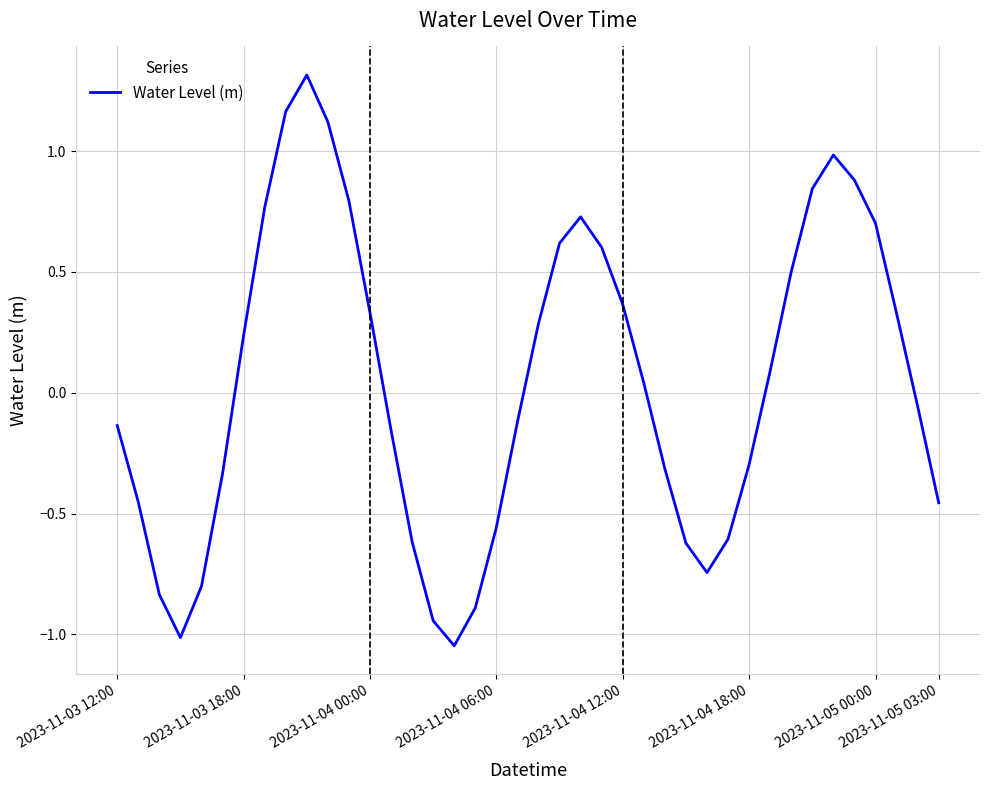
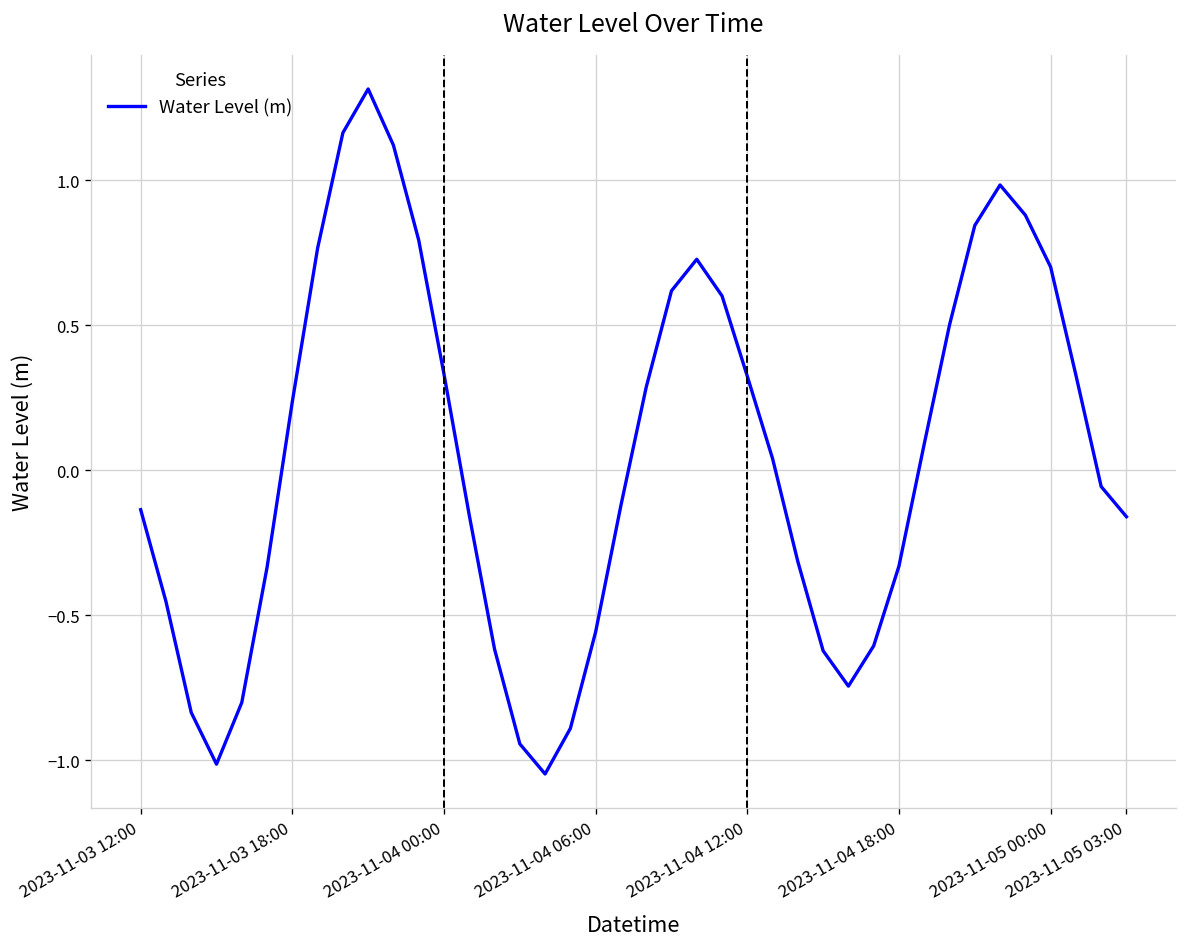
  {
    "2023-11-03 12:00": -0.14,
    "2023-11-03 18:00": 0.24,
    "2023-11-04 00:00": 0.33,
    "2023-11-04 06:00": -0.56,
-   "2023-11-04 12:00": 0.37,
-   "2023-11-04 18:00": -0.30,
+   "2023-11-04 12:00": 0.32,
+   "2023-11-04 18:00": -0.33,
    "2023-11-05 00:00": 0.70,
-   "2023-11-05 03:00": -0.46
+   "2023-11-05 03:00": -0.16
  }
